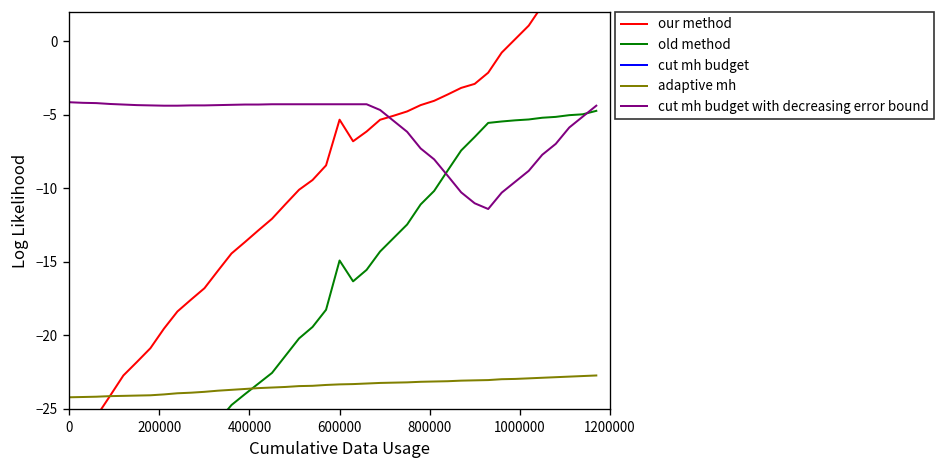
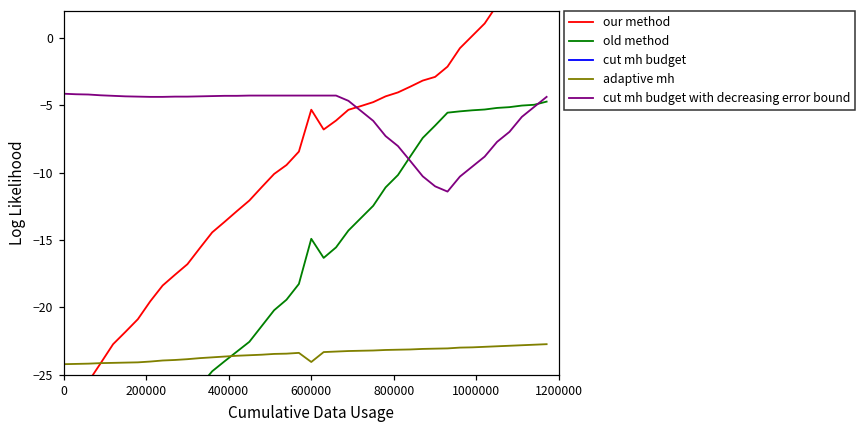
  {
    "our method": {
      "600000": -5.3
    },
    "old method": {
      "600000": -14.9
    },
    "adaptive mh": {
      "0": -24.2,
-     "600000": -23.3
+     "600000": -24.0
    },
    "cut mh budget with decreasing error bound": {
      "0": -4.1,
      "600000": -4.3
    }
  }
